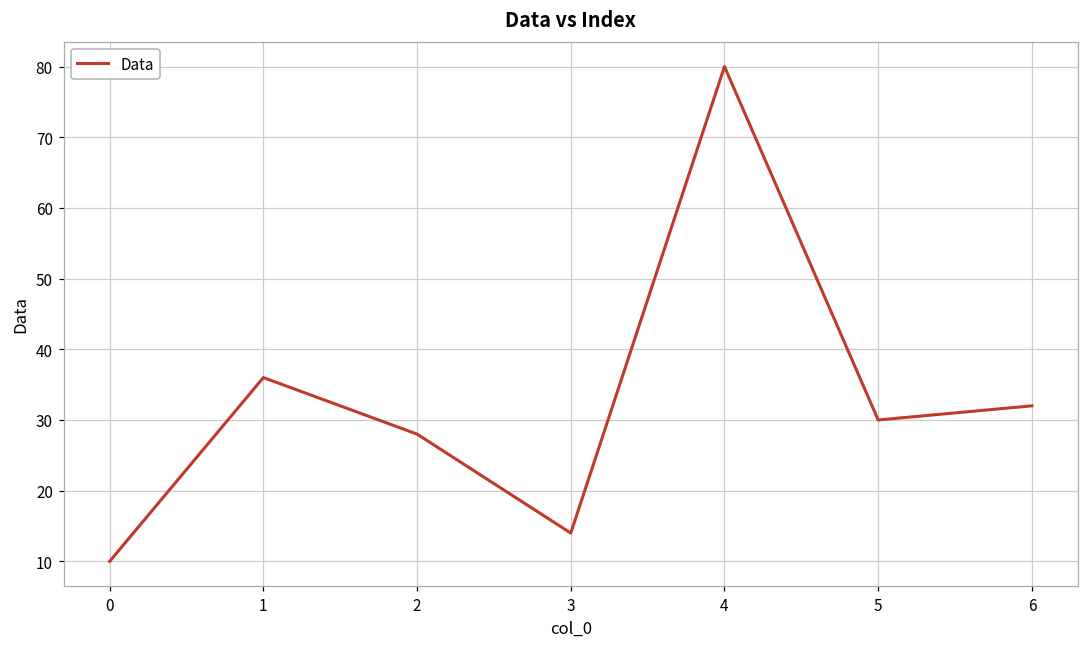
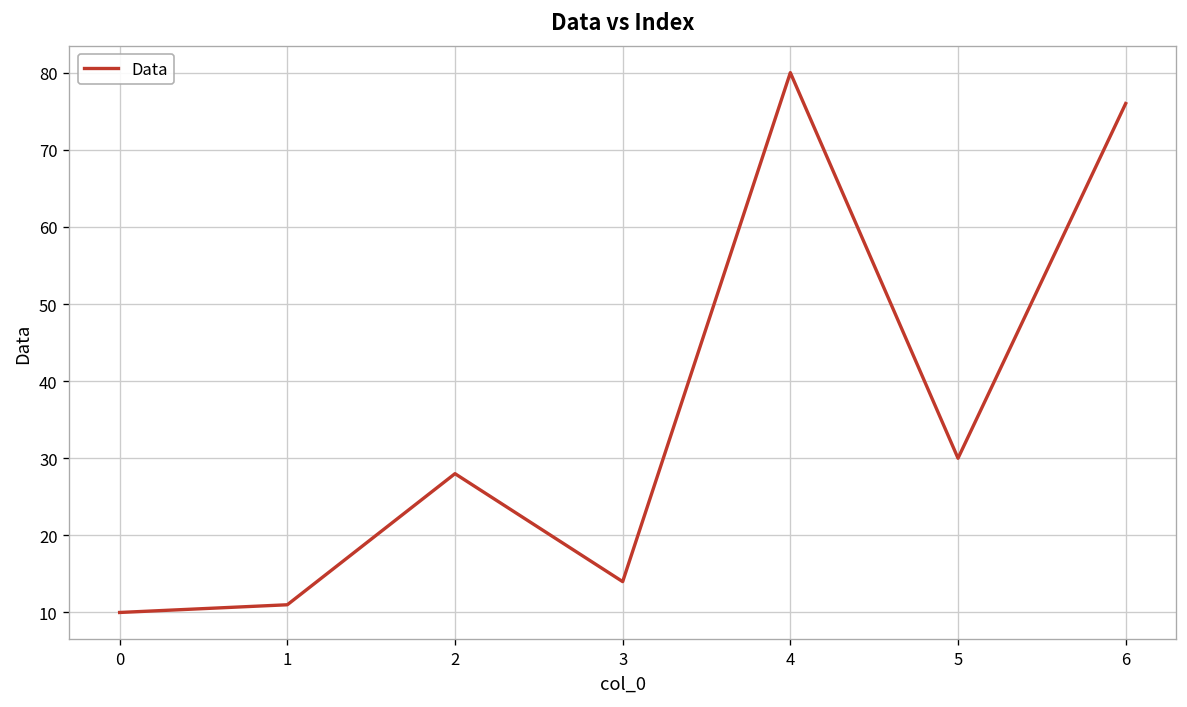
  {
    "0": 10,
-   "1": 36,
+   "1": 11,
    "2": 28,
    "3": 14,
    "4": 80,
    "5": 30,
-   "6": 32
+   "6": 76
  }
